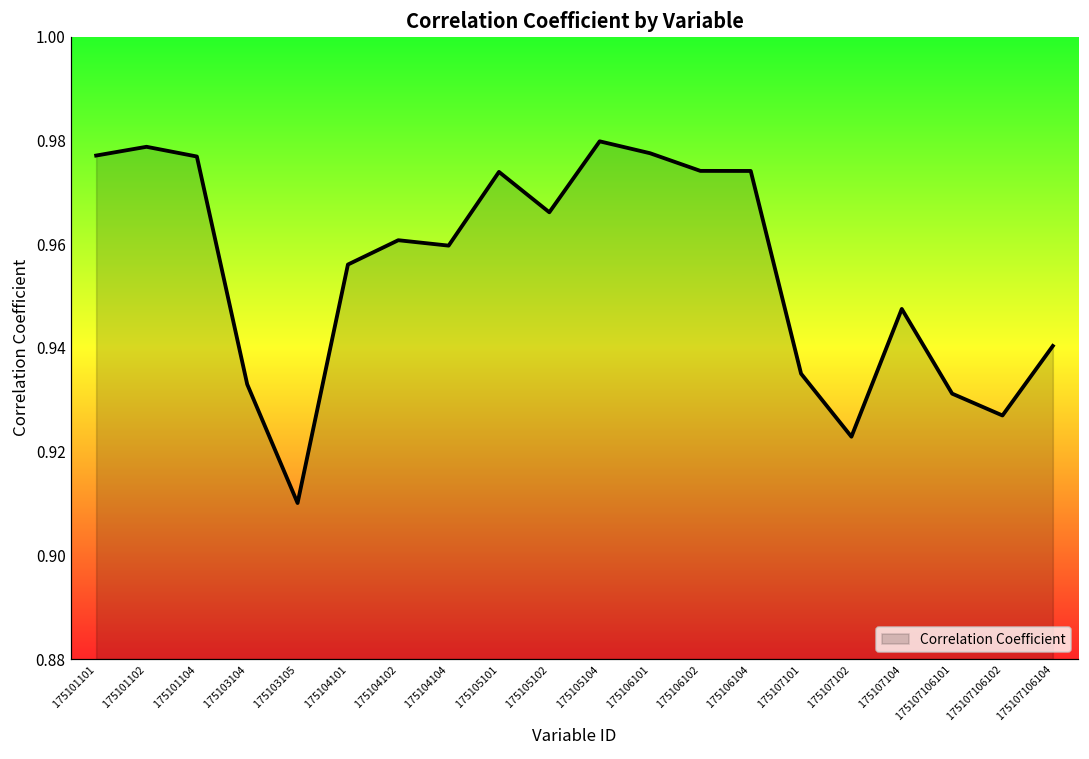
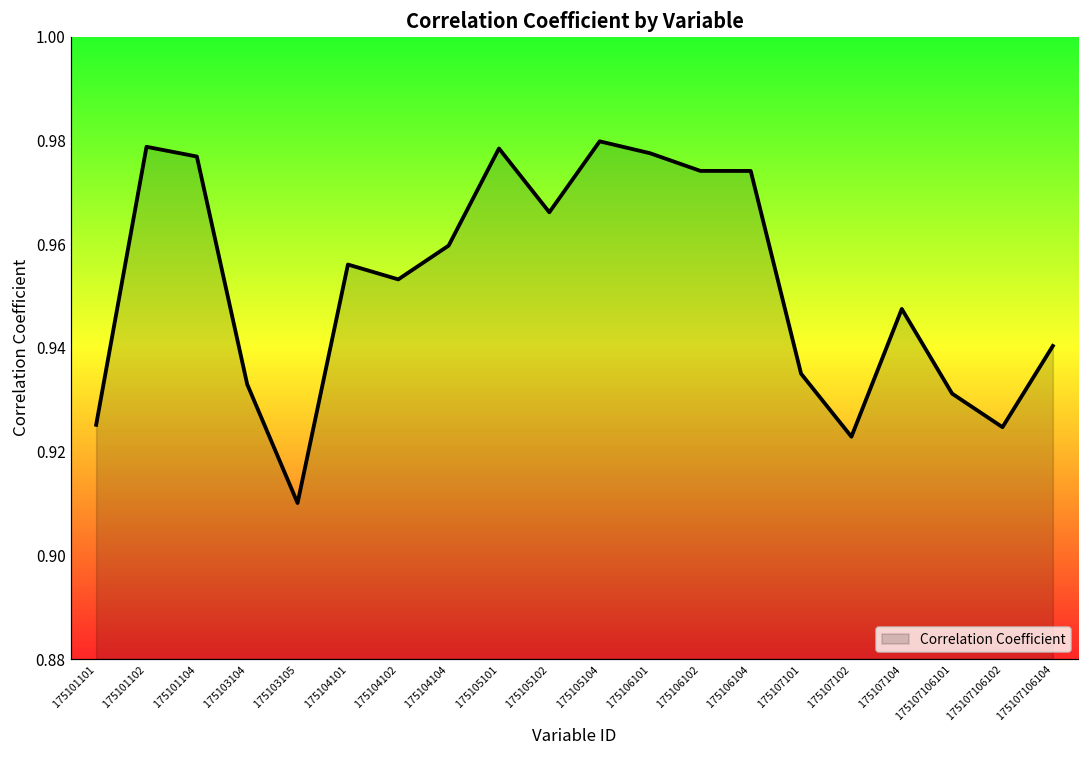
  {
-   "175101101": 0.977,
+   "175101101": 0.925,
    "175101102": 0.979,
    "175101104": 0.977,
    "175103104": 0.933,
    "175103105": 0.910,
    "175104101": 0.956,
-   "175104102": 0.961,
+   "175104102": 0.953,
    "175104104": 0.960,
-   "175105101": 0.974,
+   "175105101": 0.978,
    "175105102": 0.966,
    "175105104": 0.980,
    "175106101": 0.978,
    "175106102": 0.974,
    "175106104": 0.974,
    "175107101": 0.935,
    "175107102": 0.923,
    "175107104": 0.947,
    "175107106101": 0.931,
-   "175107106102": 0.927,
+   "175107106102": 0.925,
    "175107106104": 0.940
  }
